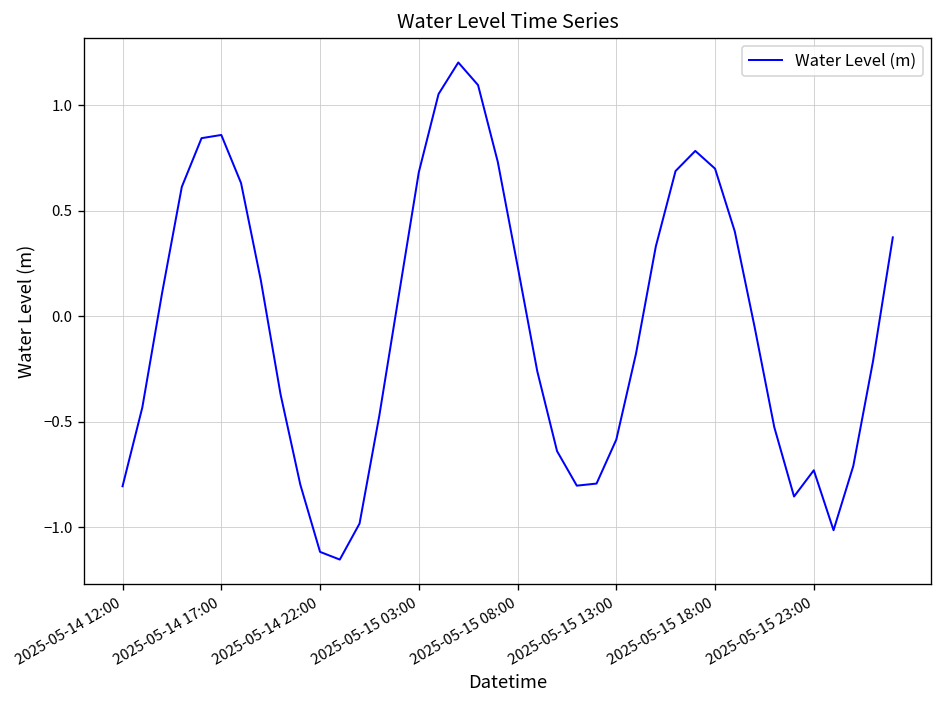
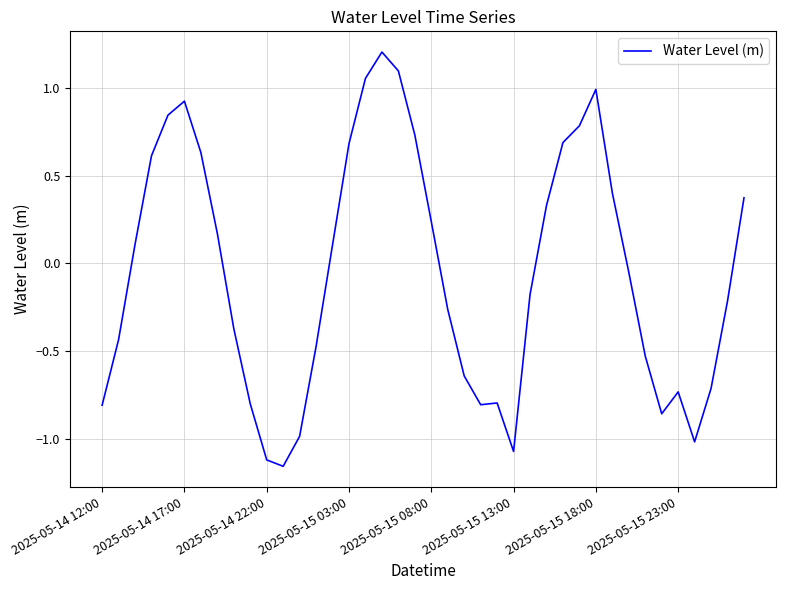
  {
    "2025-05-14 12:00": -0.81,
-   "2025-05-14 17:00": 0.86,
+   "2025-05-14 17:00": 0.92,
    "2025-05-14 22:00": -1.12,
    "2025-05-15 03:00": 0.68,
    "2025-05-15 08:00": 0.24,
-   "2025-05-15 13:00": -0.59,
-   "2025-05-15 18:00": 0.70,
+   "2025-05-15 13:00": -1.07,
+   "2025-05-15 18:00": 0.99,
    "2025-05-15 23:00": -0.73
  }
